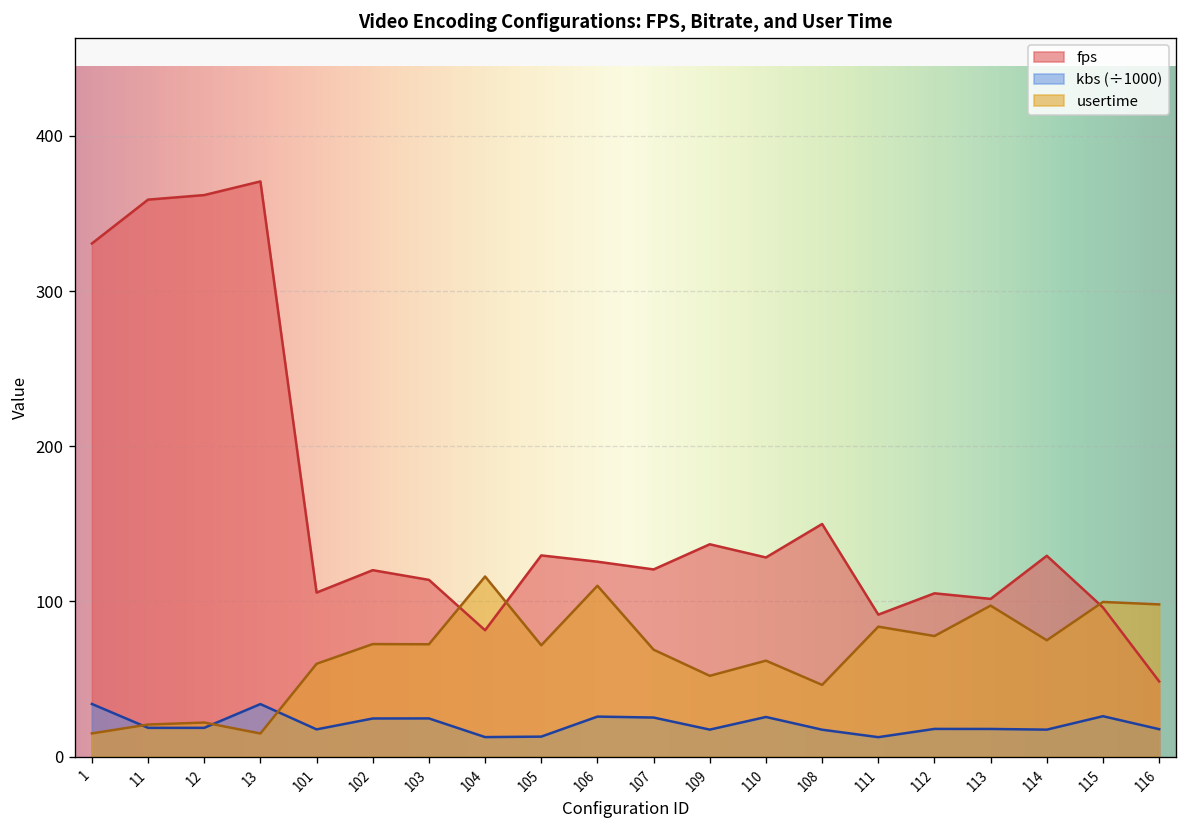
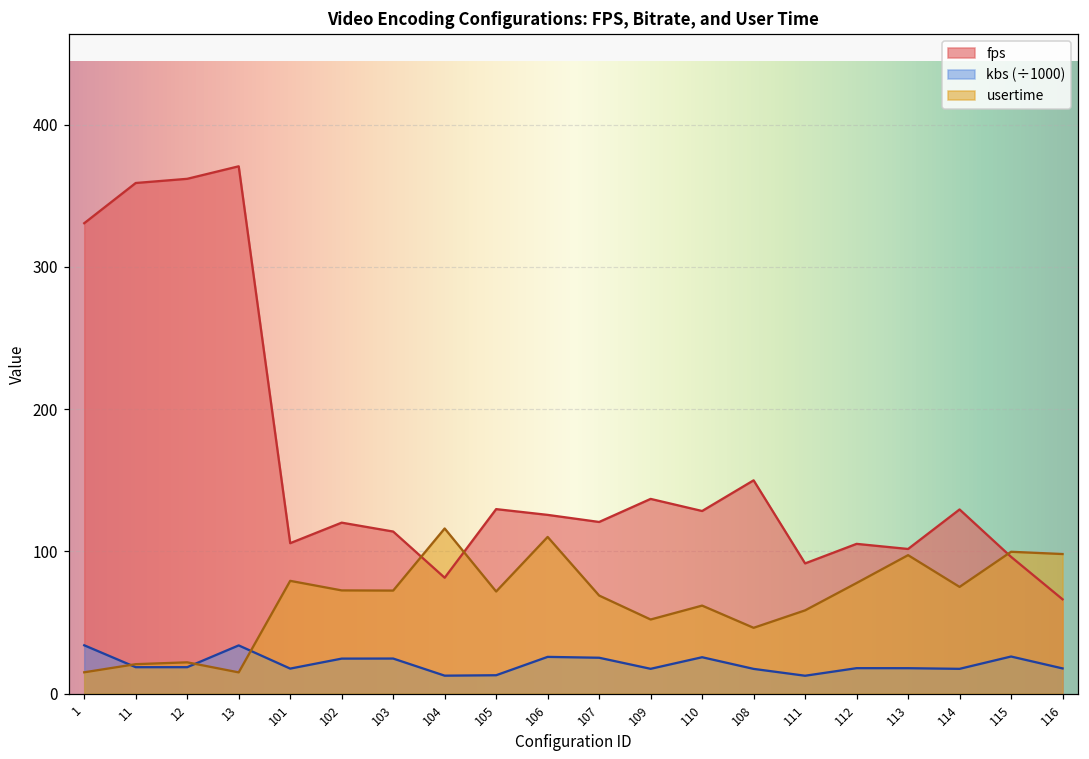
  {
    "fps": {
      "1": 331,
      "11": 359,
      "12": 362,
      "13": 371,
      "101": 106,
      "102": 120,
      "103": 114,
      "104": 81,
      "105": 130,
      "106": 126,
      "107": 121,
      "109": 137,
      "110": 128,
      "108": 150,
      "111": 92,
      "112": 105,
      "113": 102,
      "114": 129,
      "115": 96,
-     "116": 49
+     "116": 66
    },
    "kbs (÷1000)": {
      "1": 34,
      "11": 19,
      "12": 19,
      "13": 34,
      "101": 18,
      "102": 25,
      "103": 25,
      "104": 13,
      "105": 13,
      "106": 26,
      "107": 25,
      "109": 17,
      "110": 26,
      "108": 17,
      "111": 13,
      "112": 18,
      "113": 18,
      "114": 17,
      "115": 26,
      "116": 18
    },
    "usertime": {
      "1": 15,
      "11": 21,
      "12": 22,
      "13": 15,
-     "101": 60,
+     "101": 79,
      "102": 73,
      "103": 72,
      "104": 116,
      "105": 72,
      "106": 110,
      "107": 69,
      "109": 52,
      "110": 62,
      "108": 46,
-     "111": 84,
+     "111": 59,
      "112": 78,
      "113": 97,
      "114": 75,
      "115": 100,
      "116": 98
    }
  }
